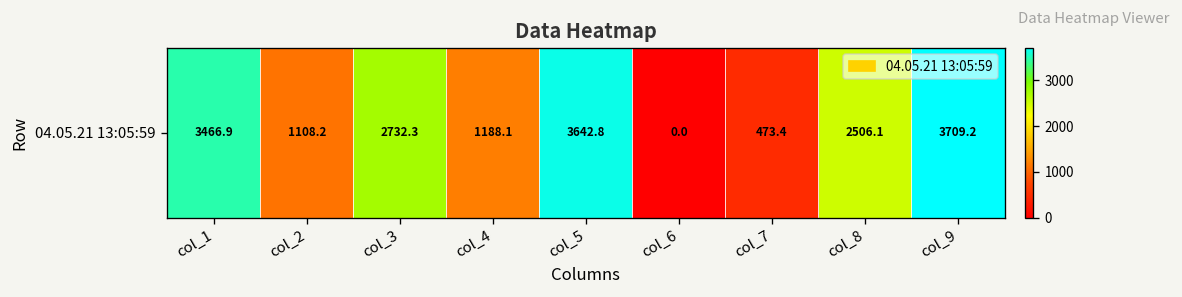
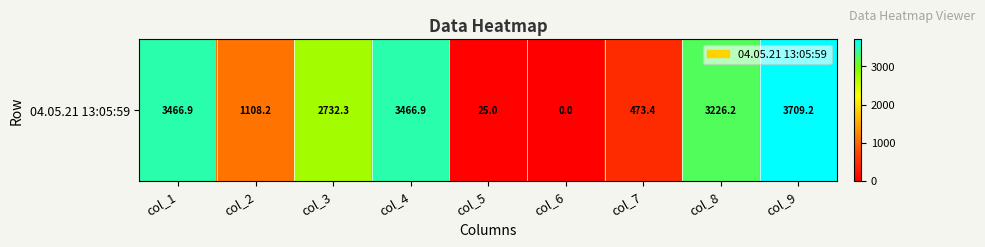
  {
    "04.05.21 13:05:59": {
      "col_1": 3466.9,
      "col_2": 1108.2,
      "col_3": 2732.3,
-     "col_4": 1188.1,
-     "col_5": 3642.8,
+     "col_4": 3466.9,
+     "col_5": 25.0,
      "col_6": 0.0,
      "col_7": 473.4,
-     "col_8": 2506.1,
+     "col_8": 3226.2,
      "col_9": 3709.2
    }
  }
